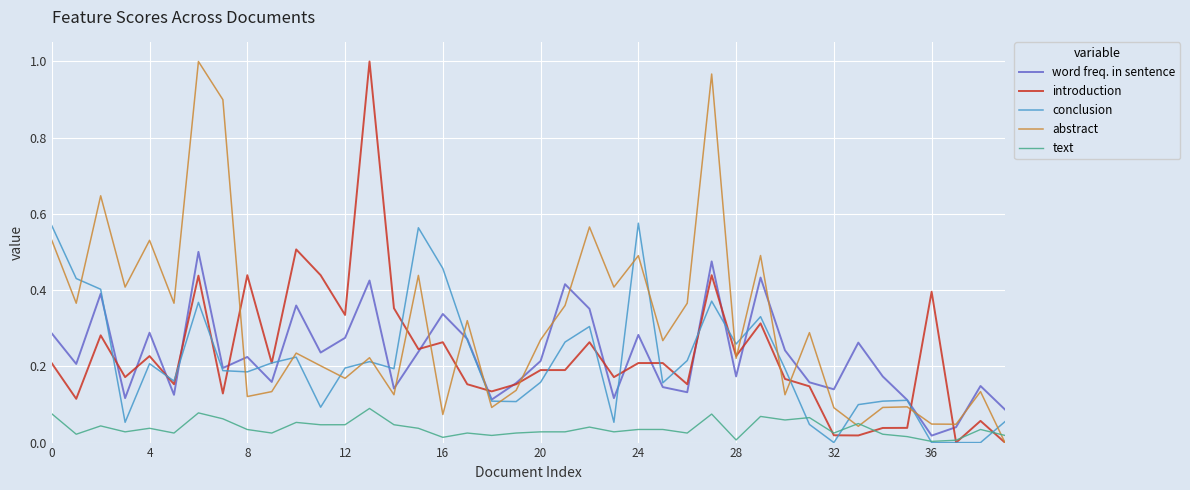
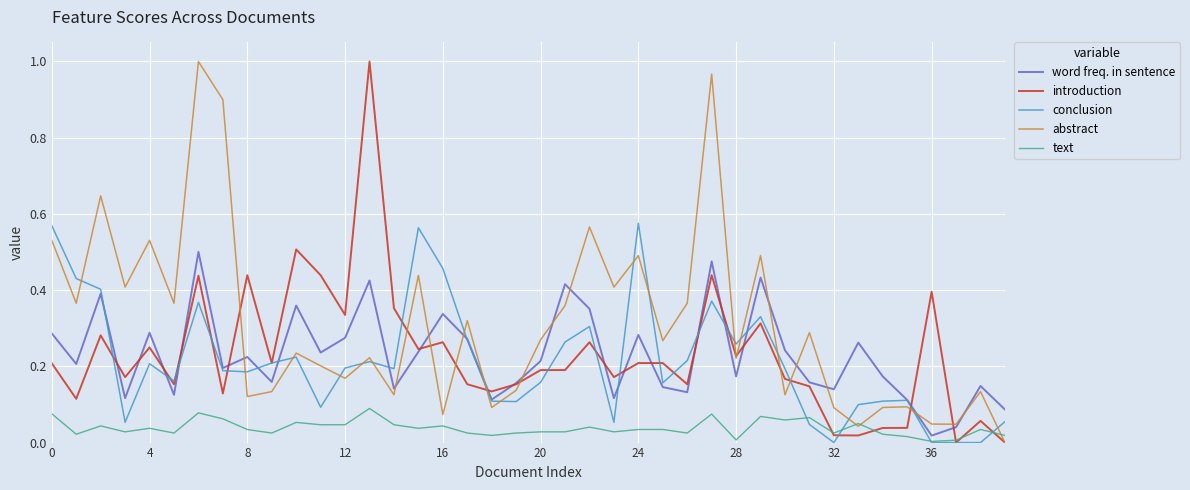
  {
    "word freq. in sentence": {
      "0": 0.29,
      "4": 0.29,
      "8": 0.22,
      "12": 0.27,
      "16": 0.34,
      "20": 0.21,
      "24": 0.28,
      "28": 0.17,
      "32": 0.14,
      "36": 0.02
    },
    "introduction": {
      "0": 0.21,
-     "4": 0.23,
+     "4": 0.25,
      "8": 0.44,
      "12": 0.33,
      "16": 0.26,
      "20": 0.19,
      "24": 0.21,
      "36": 0.40
    },
    "conclusion": {
      "0": 0.57,
      "4": 0.21,
      "8": 0.19,
      "12": 0.20,
      "16": 0.46,
      "20": 0.16,
      "24": 0.58,
      "28": 0.26,
      "32": 0.00
    },
    "abstract": {
      "0": 0.53,
      "4": 0.53,
      "8": 0.12,
      "12": 0.17,
      "16": 0.07,
      "20": 0.27,
      "24": 0.49,
      "32": 0.09,
      "36": 0.05
    },
    "text": {
      "0": 0.08,
      "4": 0.04,
      "8": 0.03,
      "12": 0.05,
-     "16": 0.01,
+     "16": 0.04,
      "20": 0.03,
      "24": 0.03,
      "28": 0.01
    }
  }
